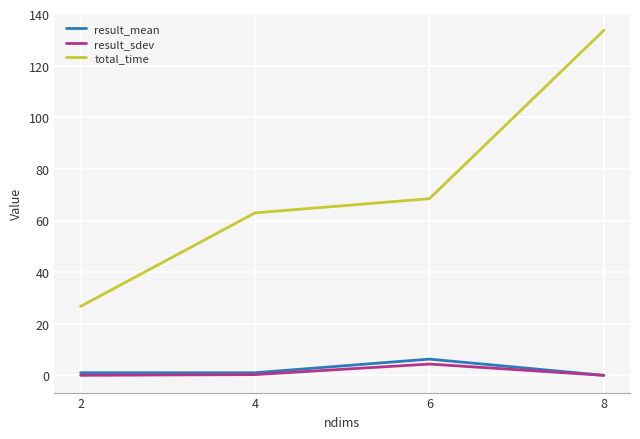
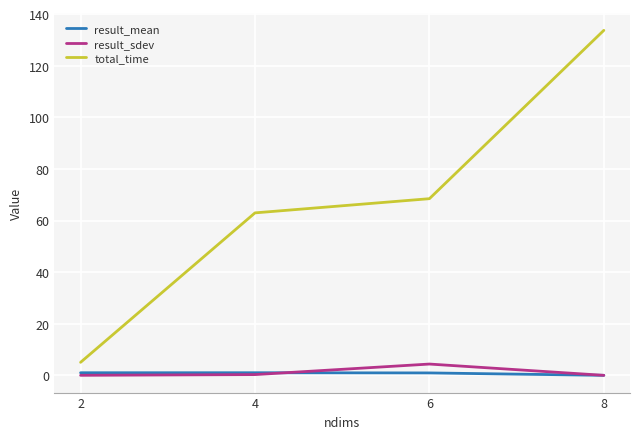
  {
    "result_mean": {
-     "6": 6
+     "6": 1
    },
    "result_sdev": {
      "6": 4
    },
    "total_time": {
-     "2": 27,
+     "2": 5,
      "4": 63,
      "6": 68,
      "8": 134
    }
  }
